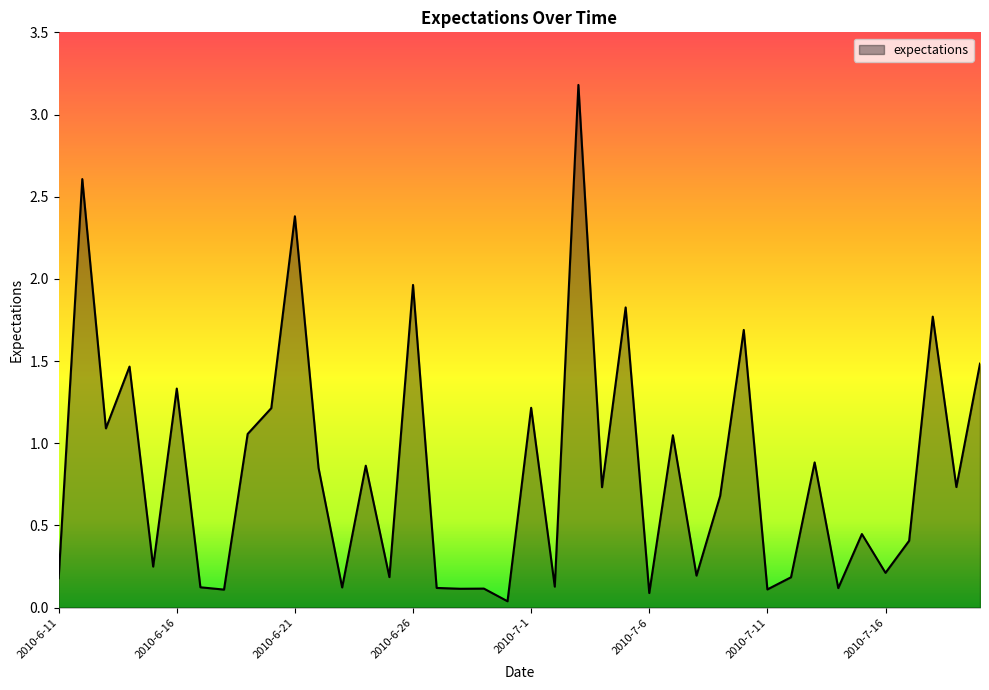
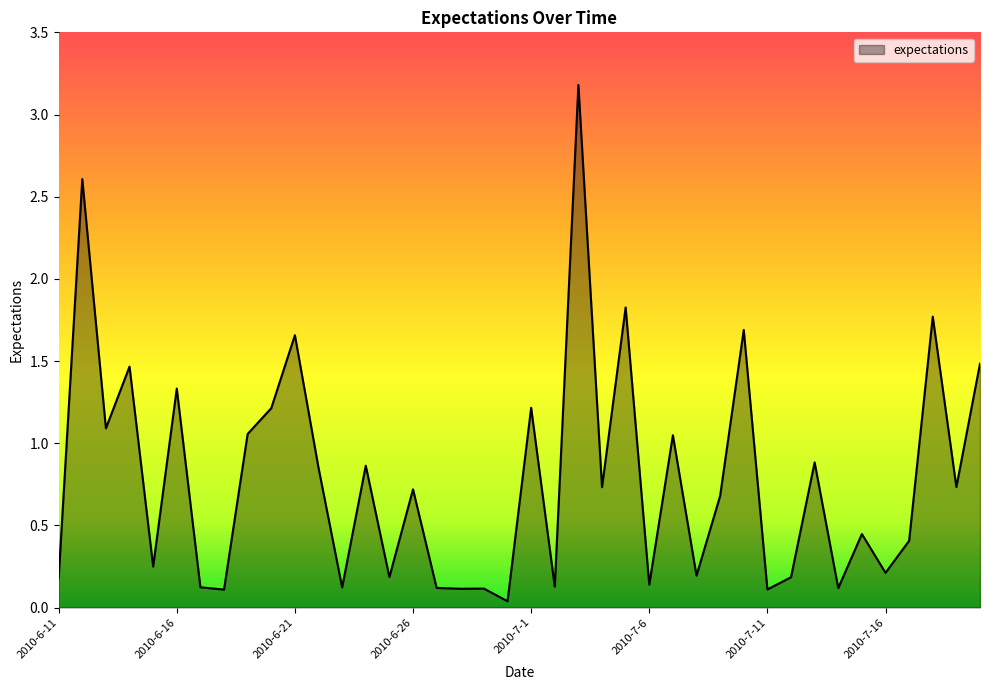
  {
    "2010-6-11": 0.18,
    "2010-6-16": 1.33,
-   "2010-6-21": 2.38,
-   "2010-6-26": 1.96,
+   "2010-6-21": 1.66,
+   "2010-6-26": 0.72,
    "2010-7-1": 1.22,
-   "2010-7-6": 0.09,
+   "2010-7-6": 0.14,
    "2010-7-11": 0.11,
    "2010-7-16": 0.21
  }
